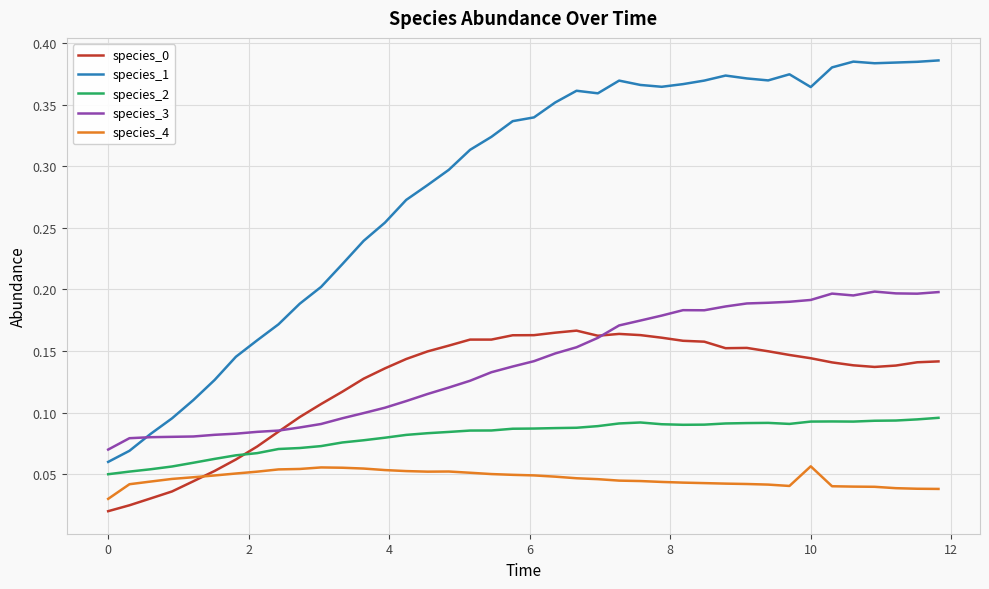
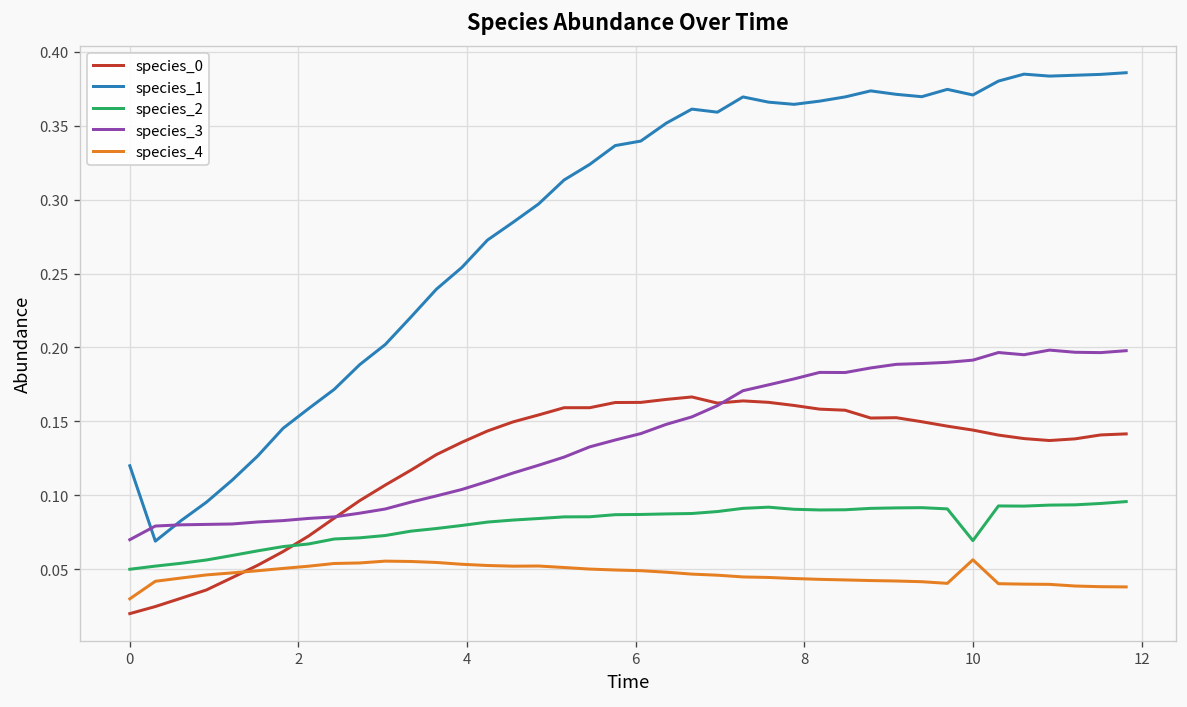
  {
    "species_0": {
      "0": 0.020,
      "10": 0.144
    },
    "species_1": {
-     "0": 0.06,
-     "10": 0.364
+     "0": 0.12,
+     "10": 0.371
    },
    "species_2": {
      "0": 0.050,
-     "10": 0.093
+     "10": 0.069
    },
    "species_3": {
      "0": 0.070,
      "10": 0.191
    },
    "species_4": {
      "0": 0.030,
      "10": 0.056
    }
  }
